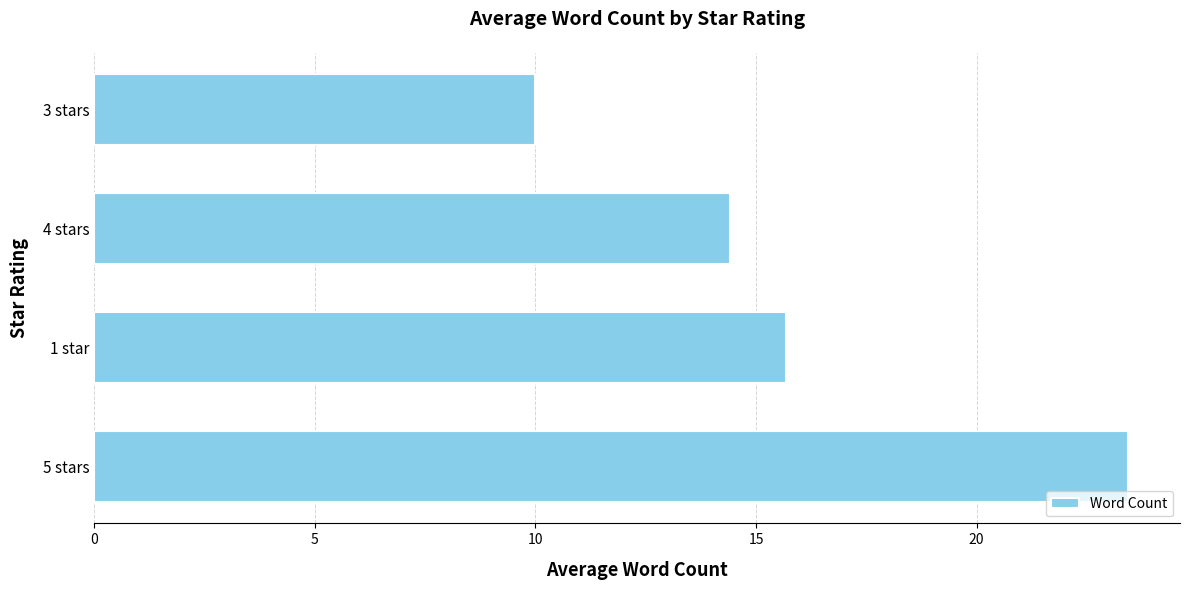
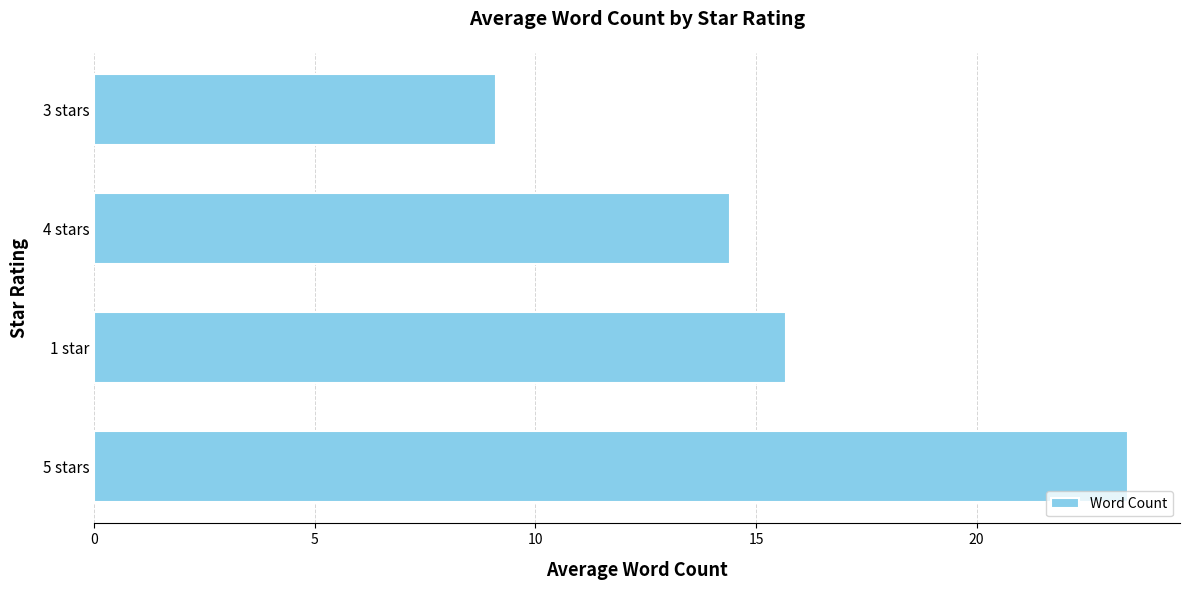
  {
-   "3 stars": 10.0,
+   "3 stars": 9.1,
    "4 stars": 14.4,
    "1 star": 15.7,
    "5 stars": 23.4
  }
